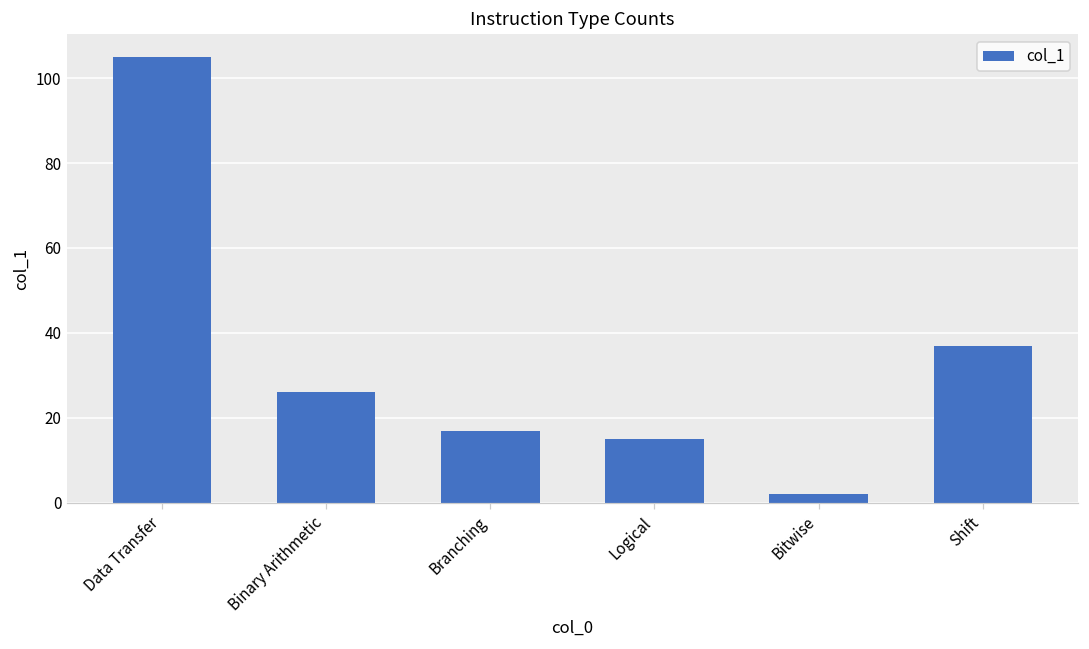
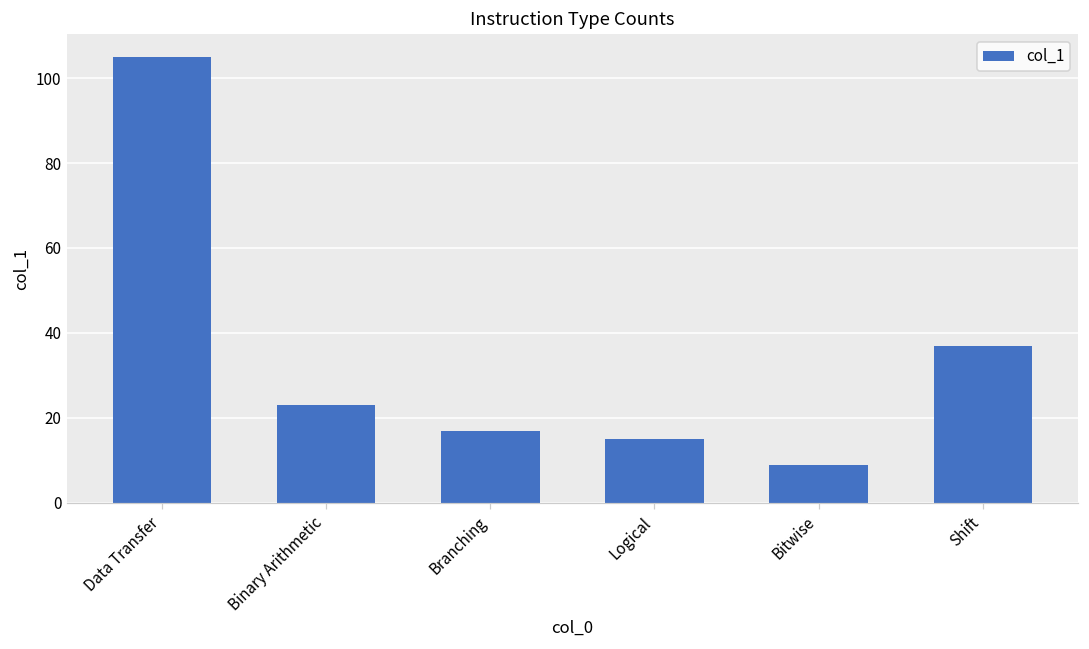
  {
    "Data Transfer": 105,
-   "Binary Arithmetic": 26,
+   "Binary Arithmetic": 23,
    "Branching": 17,
    "Logical": 15,
-   "Bitwise": 2,
+   "Bitwise": 9,
    "Shift": 37
  }
